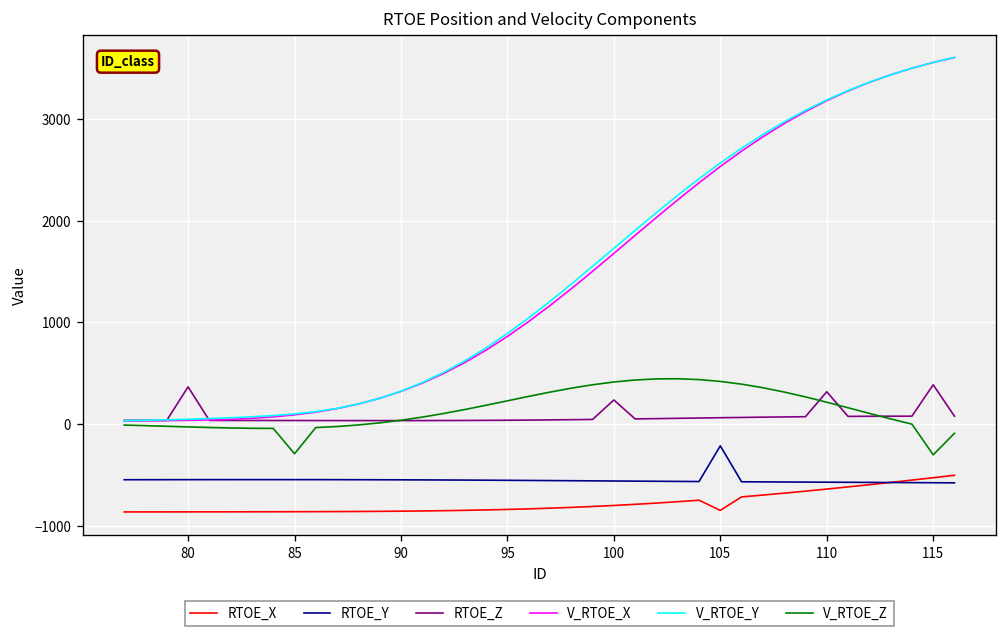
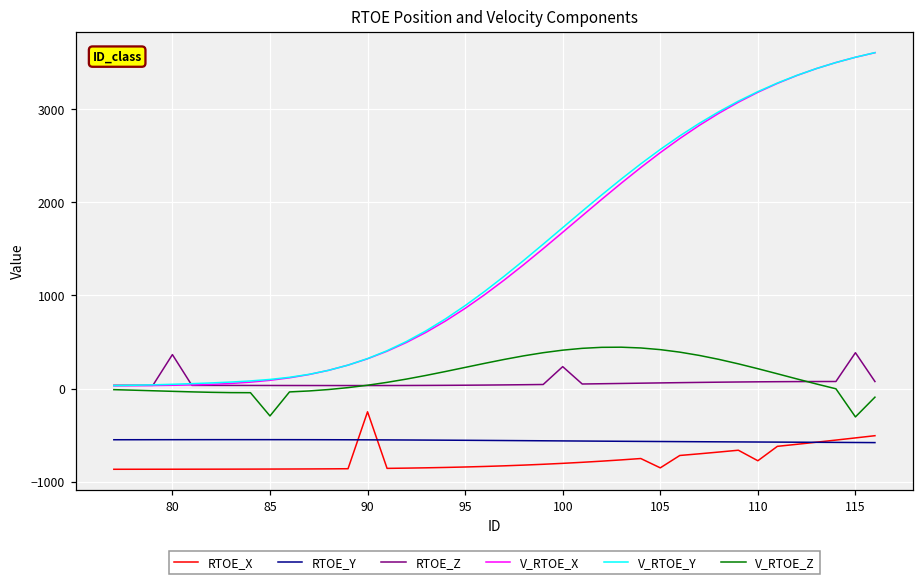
  {
    "RTOE_X": {
      "80": -900,
      "85": -900,
-     "90": -900,
+     "90": -200,
      "95": -800,
      "100": -800,
      "105": -900,
-     "110": -600,
+     "110": -800,
      "115": -500
    },
    "RTOE_Y": {
      "80": -500,
      "85": -500,
      "90": -600,
      "95": -600,
      "100": -600,
-     "105": -200,
+     "105": -600,
      "110": -600,
      "115": -600
    },
    "RTOE_Z": {
      "80": 400,
      "85": 0,
      "95": 0,
      "100": 200,
      "105": 100,
-     "110": 300,
+     "110": 100,
      "115": 400
    },
    "V_RTOE_X": {
      "100": 1700,
      "105": 2500
    },
    "V_RTOE_Y": {
      "100": 1700,
      "105": 2600
    },
    "V_RTOE_Z": {
      "80": 0,
      "85": -300,
      "95": 200,
      "100": 400,
      "105": 400,
      "110": 200,
      "115": -300
    }
  }
